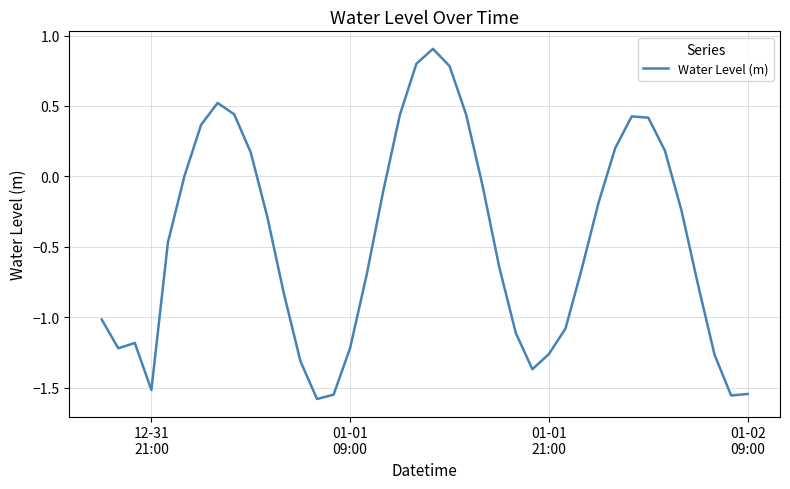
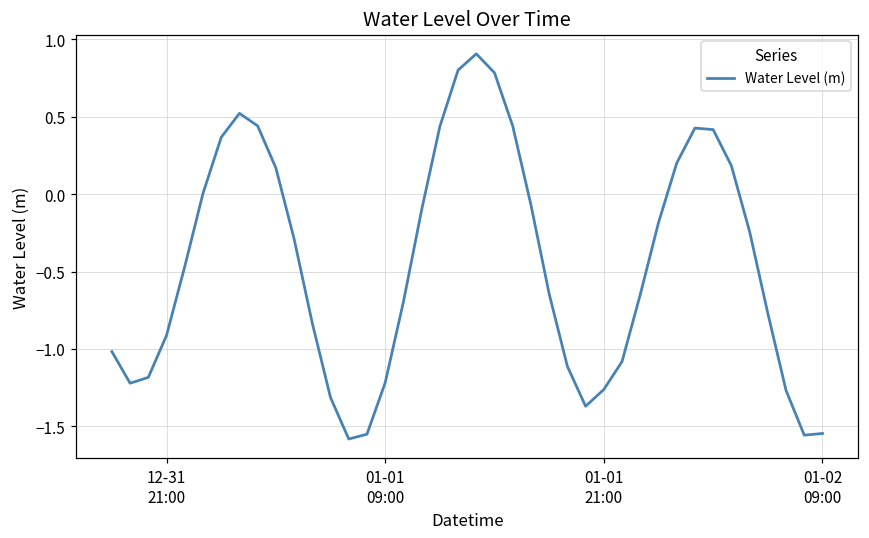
  {
-   "12-31 21:00": -1.52,
+   "12-31 21:00": -0.91,
    "01-01 09:00": -1.22,
    "01-01 21:00": -1.26,
    "01-02 09:00": -1.55
  }
